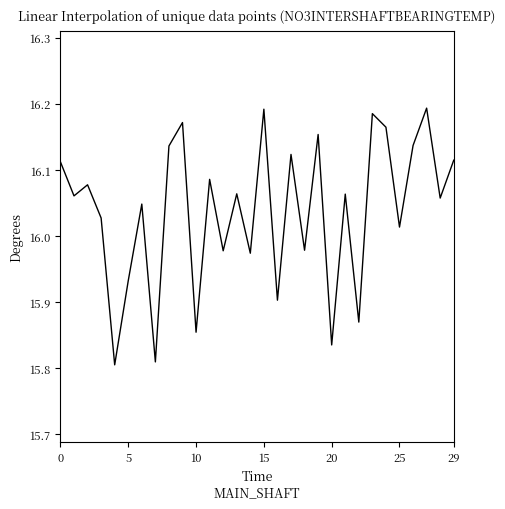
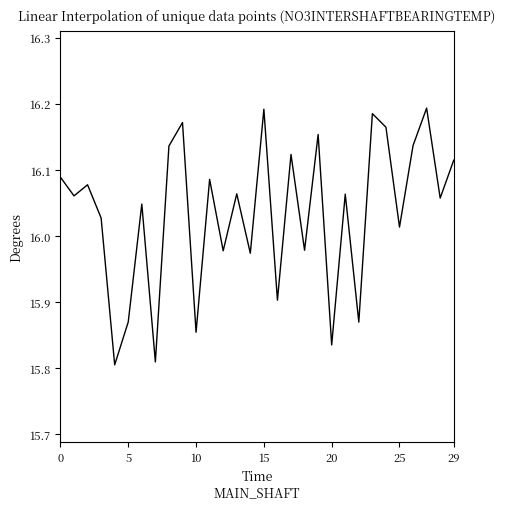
  {
-   "0": 16.11,
-   "5": 15.93,
+   "0": 16.09,
+   "5": 15.87,
    "10": 15.85,
    "15": 16.19,
    "20": 15.84,
    "25": 16.01,
    "29": 16.11
  }
